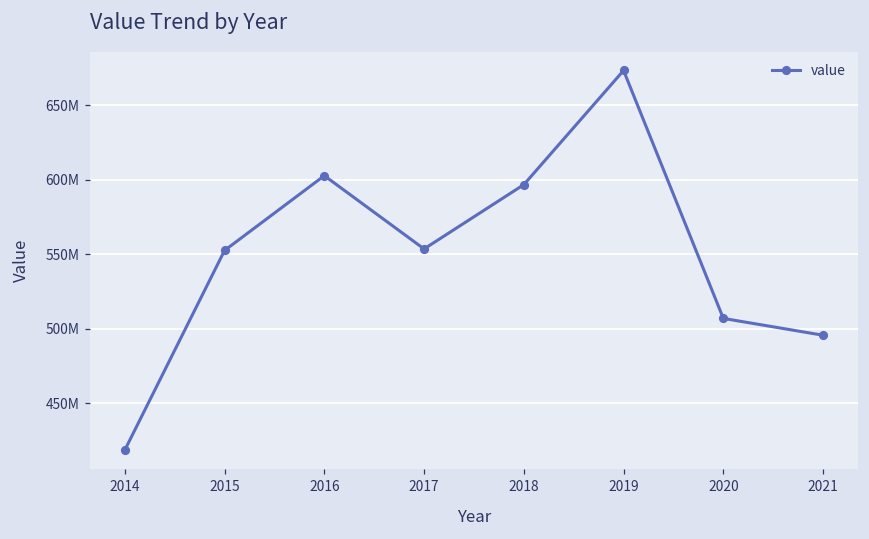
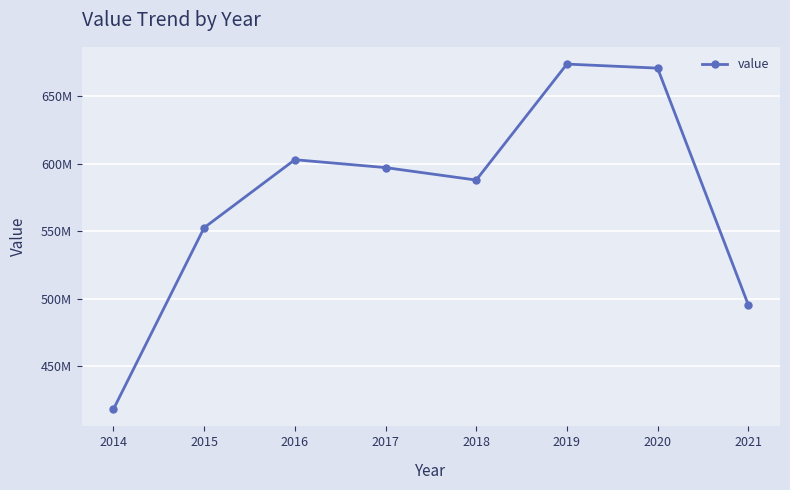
  {
    "2014": 418000000,
    "2015": 553000000,
    "2016": 603000000,
-   "2017": 554000000,
-   "2018": 597000000,
+   "2017": 597000000,
+   "2018": 588000000,
    "2019": 674000000,
-   "2020": 507000000,
+   "2020": 671000000,
    "2021": 496000000
  }
